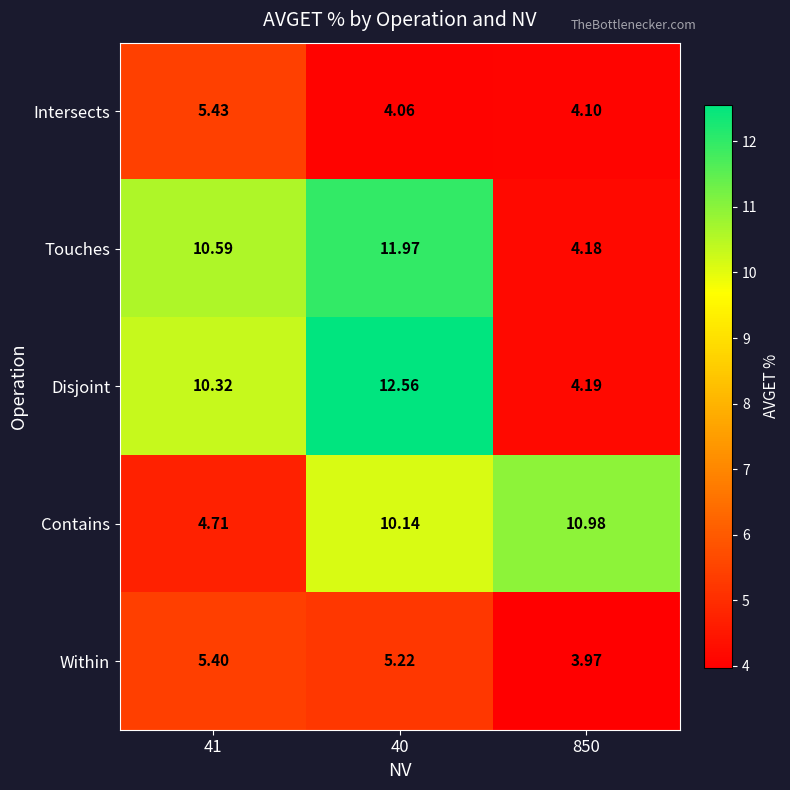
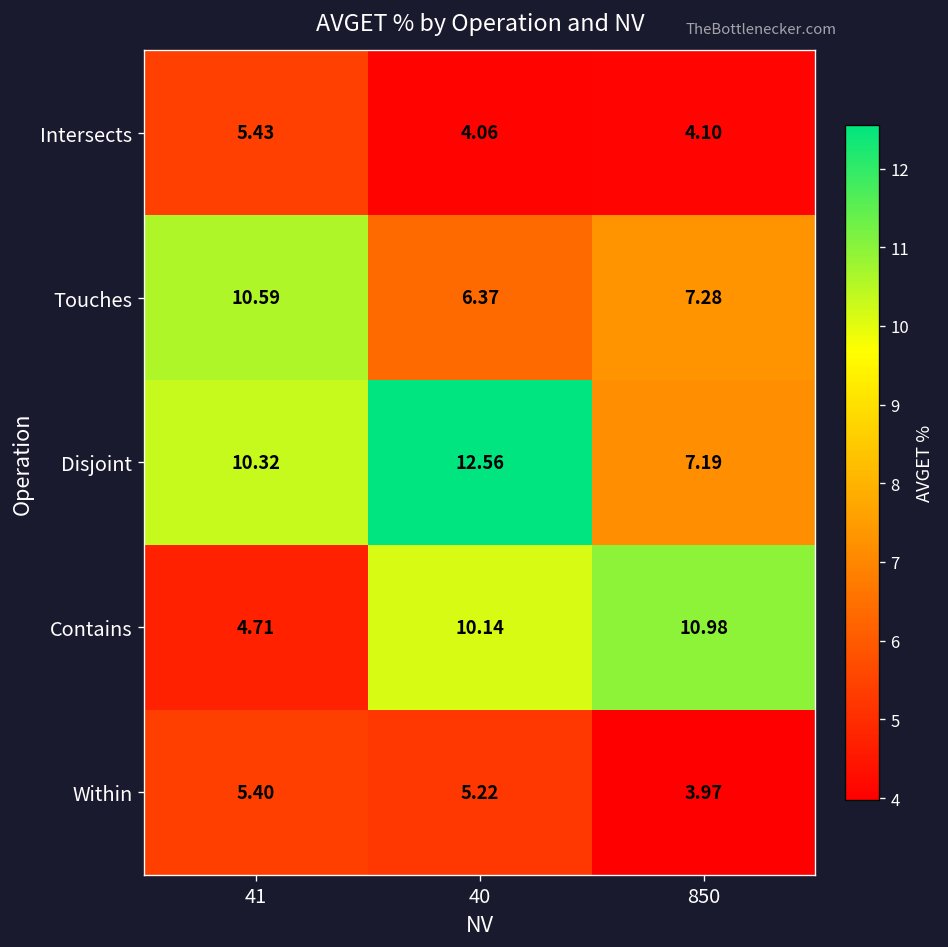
  {
    "Intersects": {
      "41": 5.43,
      "40": 4.06,
      "850": 4.10
    },
    "Touches": {
      "41": 10.59,
-     "40": 11.97,
-     "850": 4.18
+     "40": 6.37,
+     "850": 7.28
    },
    "Disjoint": {
      "41": 10.32,
      "40": 12.56,
-     "850": 4.19
+     "850": 7.19
    },
    "Contains": {
      "41": 4.71,
      "40": 10.14,
      "850": 10.98
    },
    "Within": {
      "41": 5.40,
      "40": 5.22,
      "850": 3.97
    }
  }
